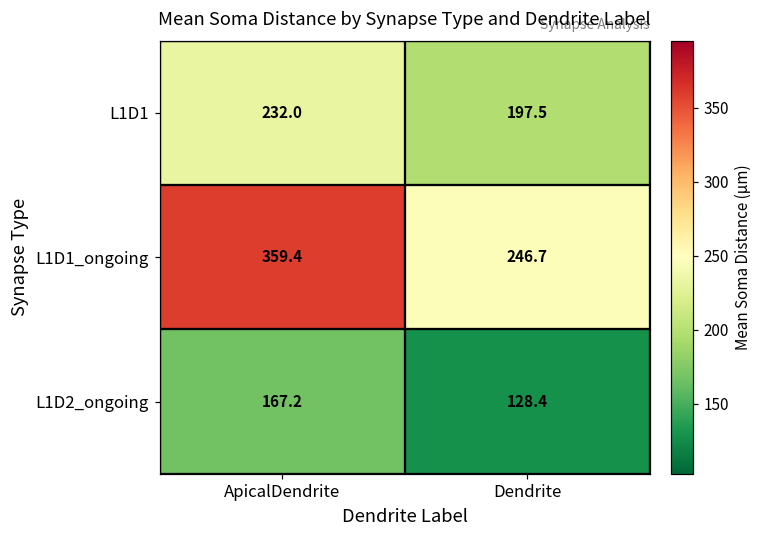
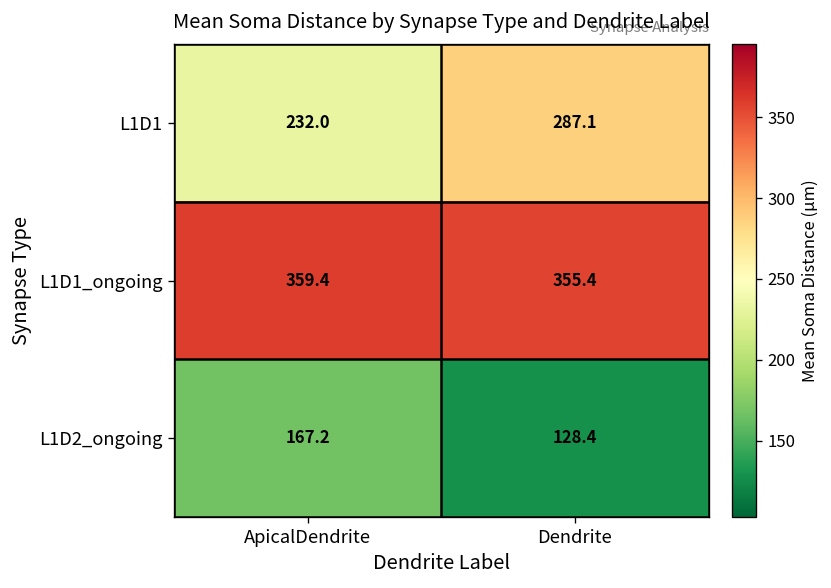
  {
    "L1D1": {
      "ApicalDendrite": 232.0,
-     "Dendrite": 197.5
+     "Dendrite": 287.1
    },
    "L1D1_ongoing": {
      "ApicalDendrite": 359.4,
-     "Dendrite": 246.7
+     "Dendrite": 355.4
    },
    "L1D2_ongoing": {
      "ApicalDendrite": 167.2,
      "Dendrite": 128.4
    }
  }
